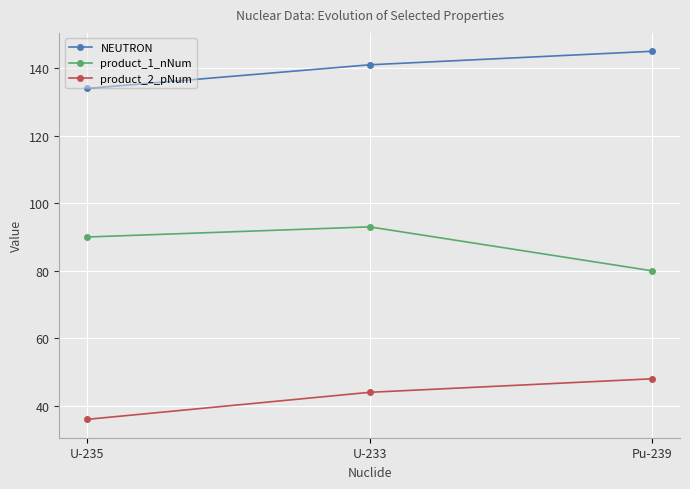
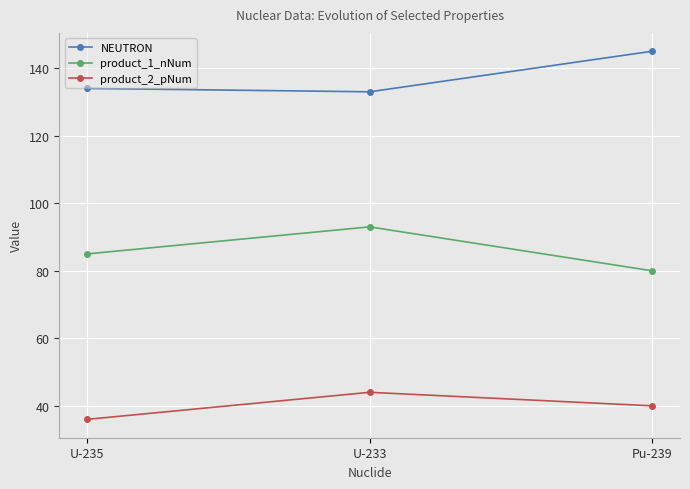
  {
    "NEUTRON": {
-     "U-233": 141,
+     "U-233": 133,
      "Pu-239": 145
    },
    "product_1_nNum": {
-     "U-235": 90,
+     "U-235": 85,
      "U-233": 93,
      "Pu-239": 80
    },
    "product_2_pNum": {
      "U-235": 36,
      "U-233": 44,
-     "Pu-239": 48
+     "Pu-239": 40
    }
  }
